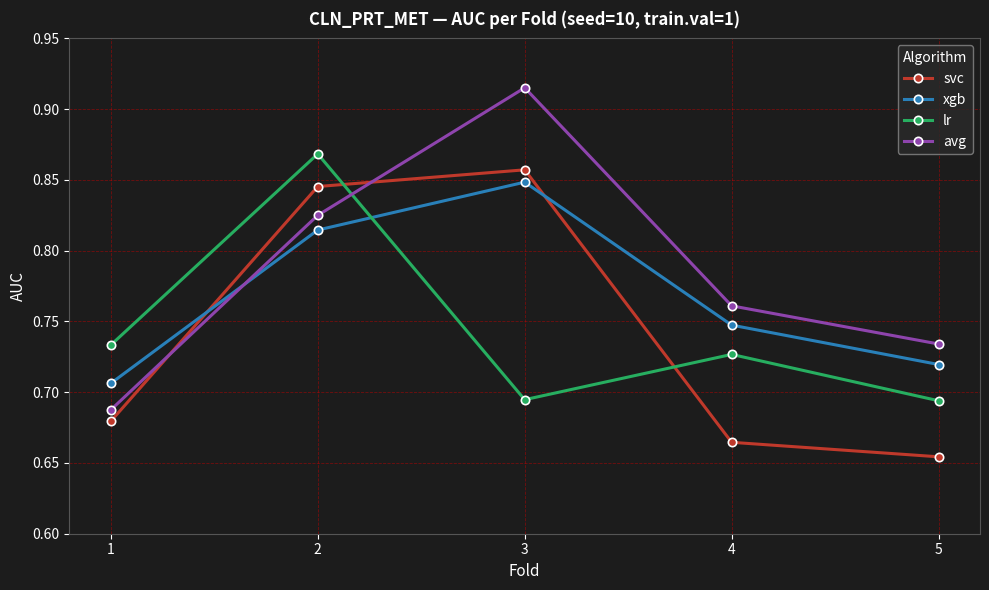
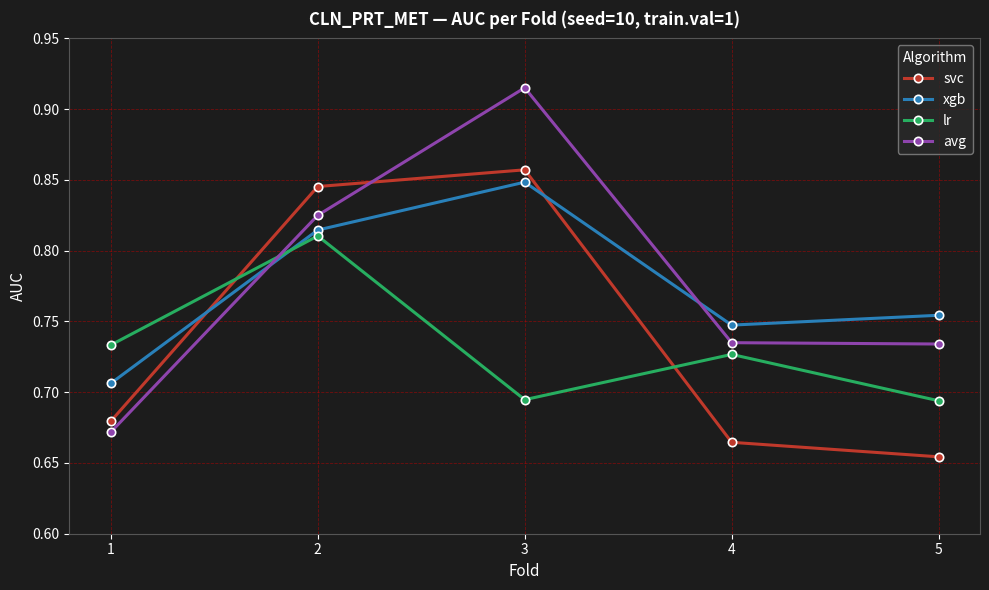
  {
    "svc": {
      "1": 0.679,
      "2": 0.845,
      "3": 0.857,
      "4": 0.665,
      "5": 0.654
    },
    "xgb": {
      "1": 0.706,
      "2": 0.815,
      "3": 0.848,
      "4": 0.747,
-     "5": 0.720
+     "5": 0.754
    },
    "lr": {
      "1": 0.733,
-     "2": 0.868,
+     "2": 0.810,
      "3": 0.695,
      "4": 0.727,
      "5": 0.694
    },
    "avg": {
-     "1": 0.688,
+     "1": 0.672,
      "2": 0.825,
      "3": 0.915,
-     "4": 0.761,
+     "4": 0.735,
      "5": 0.734
    }
  }
